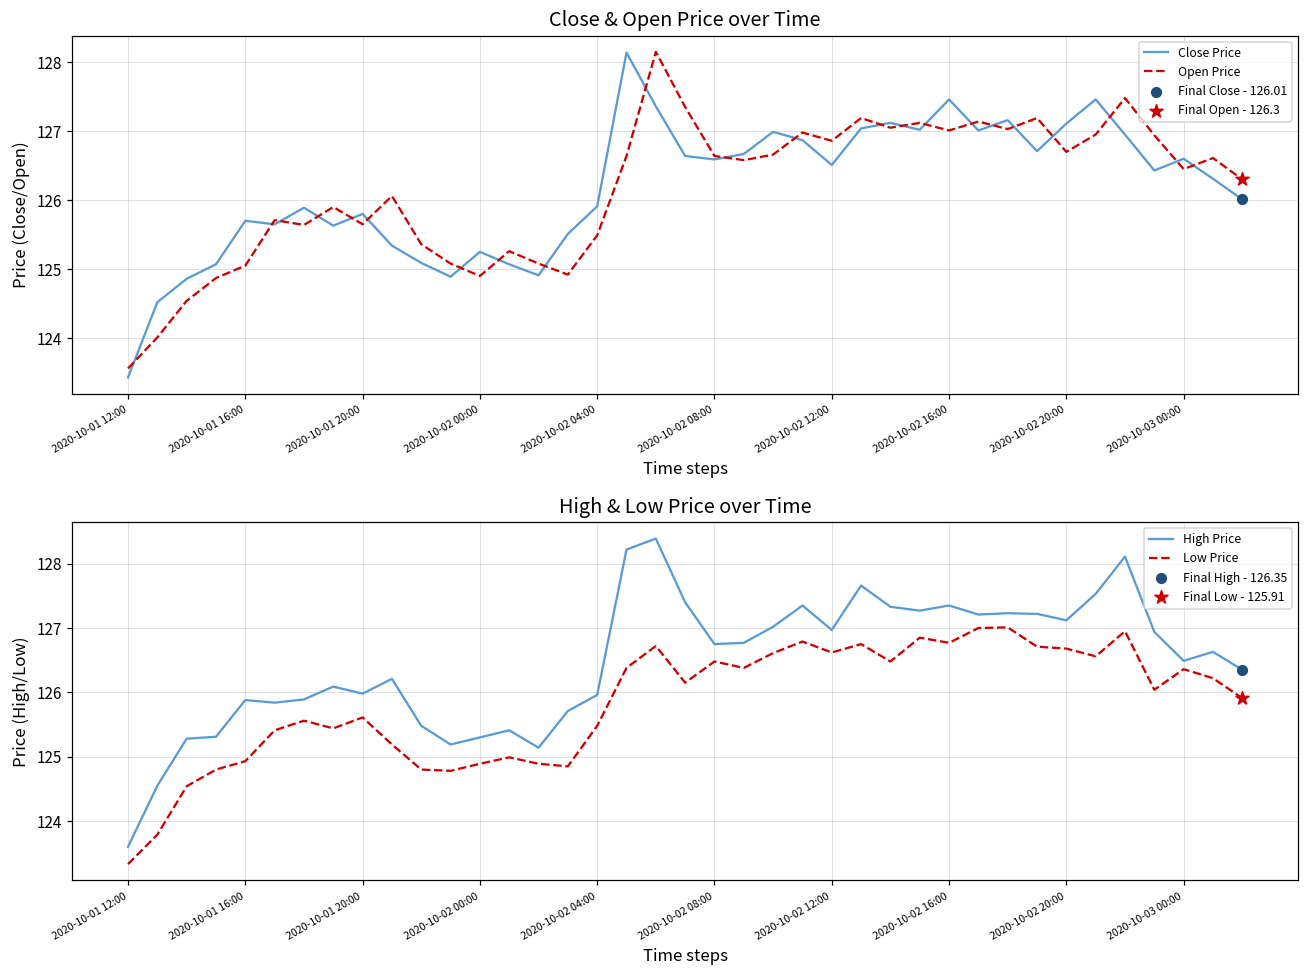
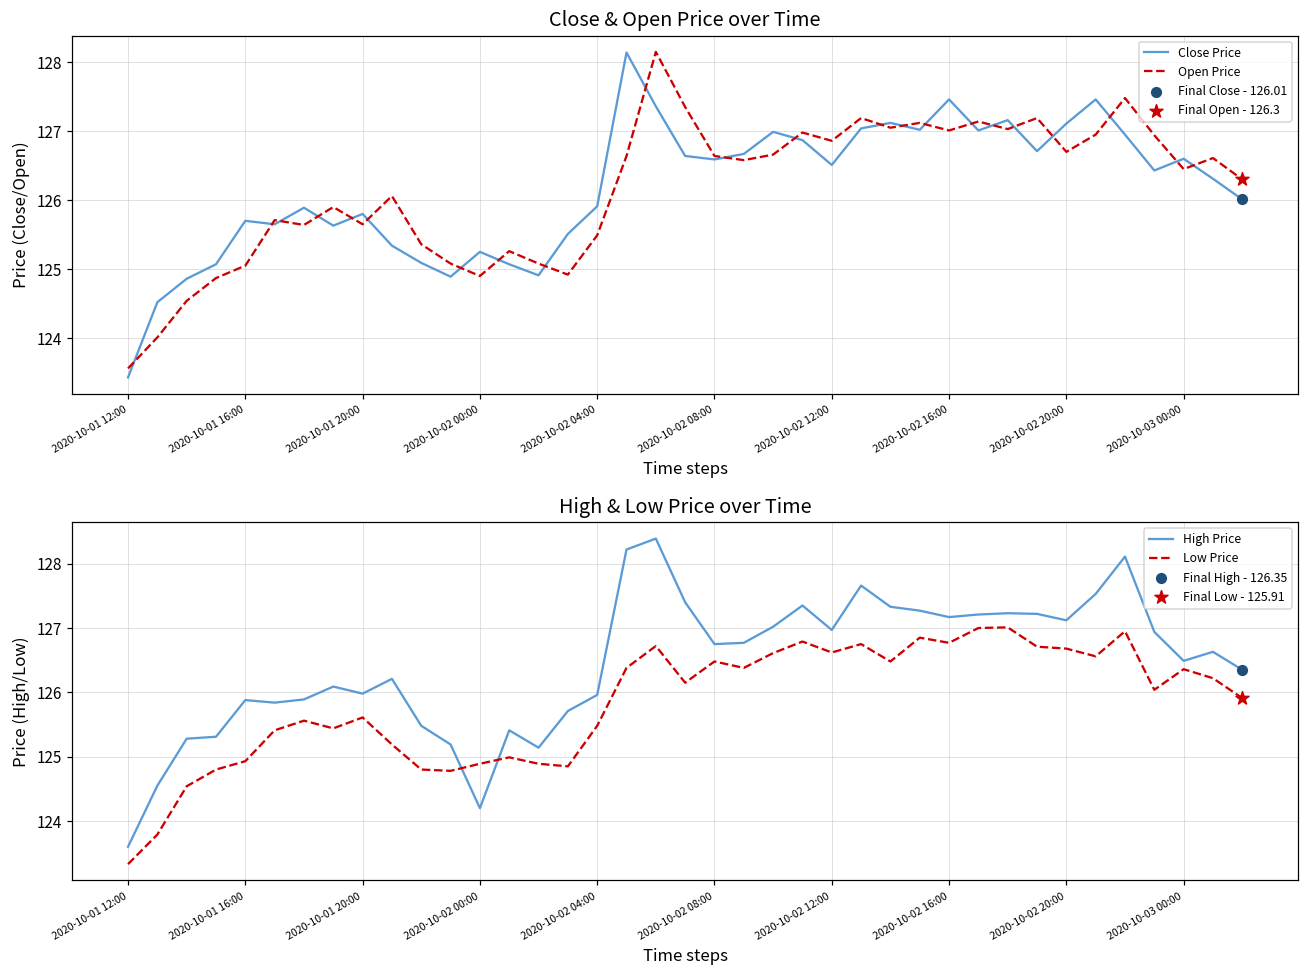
  {
    "Close & Open Price over Time": {
      "Close Price": {
        "2020-10-01 12:00": 123.4,
        "2020-10-01 16:00": 125.7,
        "2020-10-01 20:00": 125.8,
        "2020-10-02 00:00": 125.3,
        "2020-10-02 04:00": 125.9,
        "2020-10-02 08:00": 126.6,
        "2020-10-02 12:00": 126.5,
        "2020-10-02 16:00": 127.5,
        "2020-10-02 20:00": 127.1,
        "2020-10-03 00:00": 126.6
      }
    },
    "High & Low Price over Time": {
      "High Price": {
        "2020-10-01 12:00": 123.6,
        "2020-10-01 16:00": 125.9,
        "2020-10-01 20:00": 126.0,
-       "2020-10-02 00:00": 125.3,
+       "2020-10-02 00:00": 124.2,
        "2020-10-02 04:00": 126.0,
        "2020-10-02 08:00": 126.8,
        "2020-10-02 12:00": 127.0,
-       "2020-10-02 16:00": 127.4,
+       "2020-10-02 16:00": 127.2,
        "2020-10-02 20:00": 127.1,
        "2020-10-03 00:00": 126.5
      }
    }
  }
